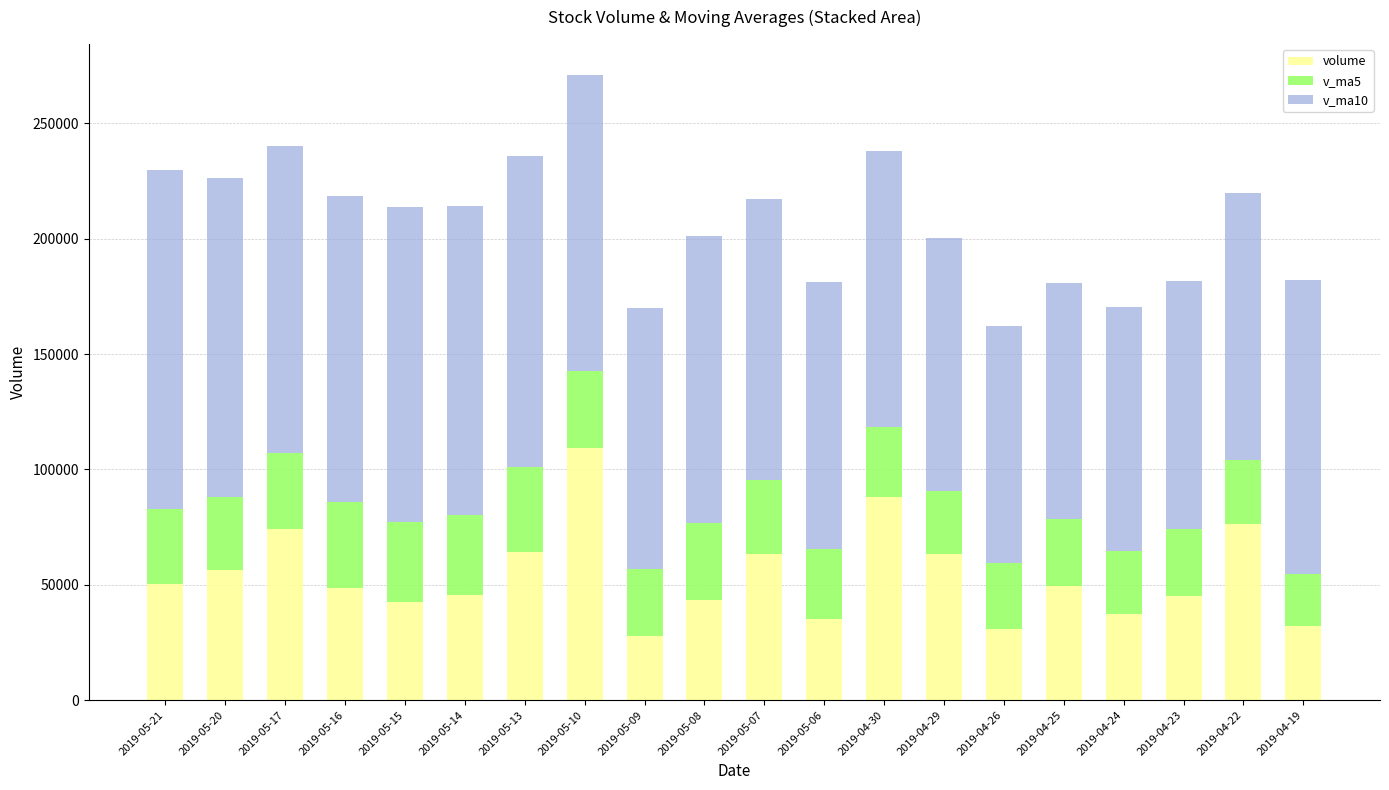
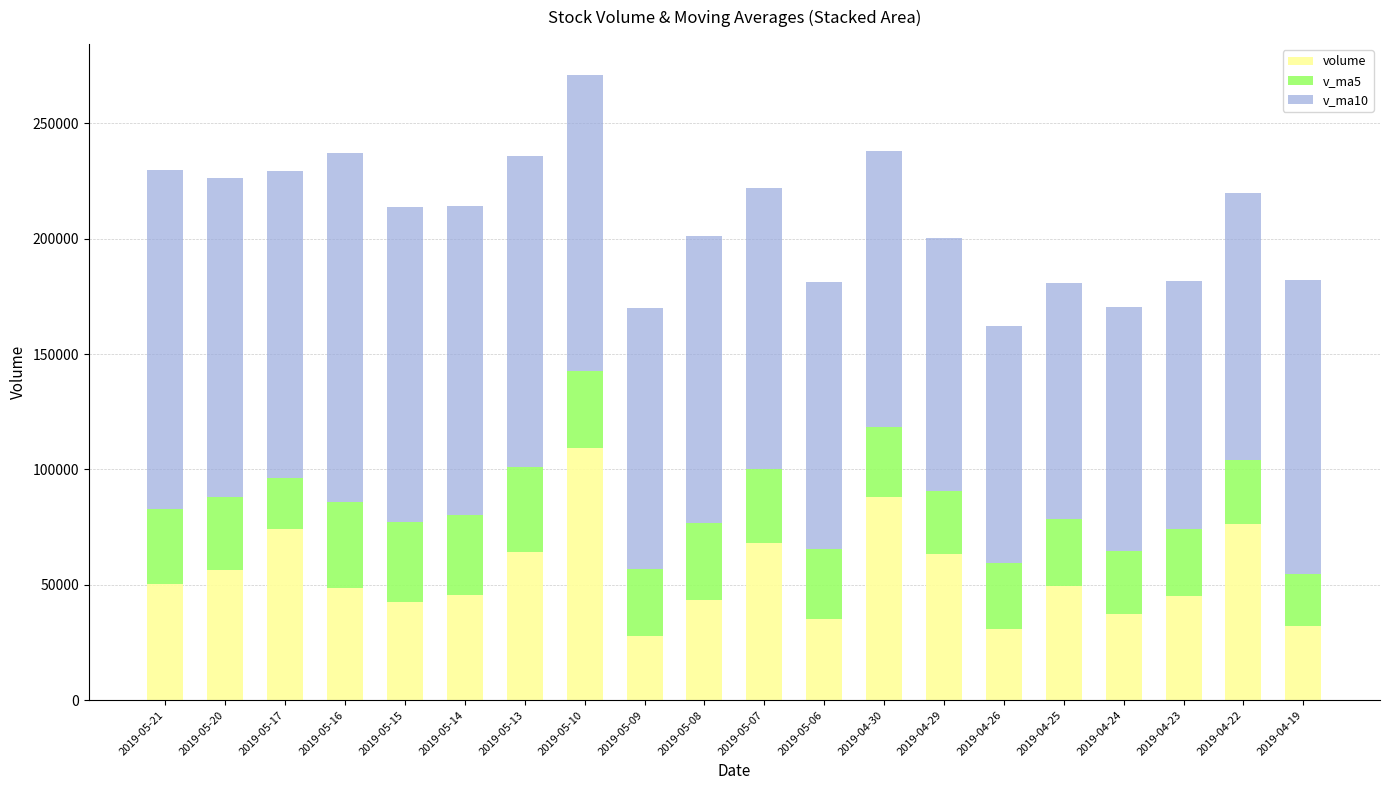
  {
    "volume": {
      "2019-05-21": 50000,
      "2019-05-20": 56000,
      "2019-05-17": 74000,
      "2019-05-16": 48000,
      "2019-05-15": 43000,
      "2019-05-14": 46000,
      "2019-05-13": 64000,
      "2019-05-10": 109000,
      "2019-05-09": 28000,
      "2019-05-08": 43000,
-     "2019-05-07": 63000,
+     "2019-05-07": 68000,
      "2019-05-06": 35000,
      "2019-04-30": 88000,
      "2019-04-29": 63000,
      "2019-04-26": 31000,
      "2019-04-25": 49000,
      "2019-04-24": 37000,
      "2019-04-23": 45000,
      "2019-04-22": 76000,
      "2019-04-19": 32000
    },
    "v_ma5": {
      "2019-05-21": 33000,
      "2019-05-20": 32000,
-     "2019-05-17": 33000,
+     "2019-05-17": 22000,
      "2019-05-16": 37000,
      "2019-05-15": 35000,
      "2019-05-14": 35000,
      "2019-05-13": 37000,
      "2019-05-10": 33000,
      "2019-05-09": 29000,
      "2019-05-08": 34000,
      "2019-05-07": 32000,
      "2019-05-06": 30000,
      "2019-04-30": 31000,
      "2019-04-29": 27000,
      "2019-04-26": 29000,
      "2019-04-25": 29000,
      "2019-04-24": 27000,
      "2019-04-23": 29000,
      "2019-04-22": 28000,
      "2019-04-19": 23000
    },
    "v_ma10": {
      "2019-05-21": 147000,
      "2019-05-20": 138000,
      "2019-05-17": 133000,
-     "2019-05-16": 133000,
+     "2019-05-16": 152000,
      "2019-05-15": 137000,
      "2019-05-14": 134000,
      "2019-05-13": 135000,
      "2019-05-10": 128000,
      "2019-05-09": 113000,
      "2019-05-08": 124000,
      "2019-05-07": 122000,
      "2019-05-06": 116000,
      "2019-04-30": 119000,
      "2019-04-29": 110000,
      "2019-04-26": 103000,
      "2019-04-25": 102000,
      "2019-04-24": 106000,
      "2019-04-23": 107000,
      "2019-04-22": 116000,
      "2019-04-19": 128000
    }
  }
